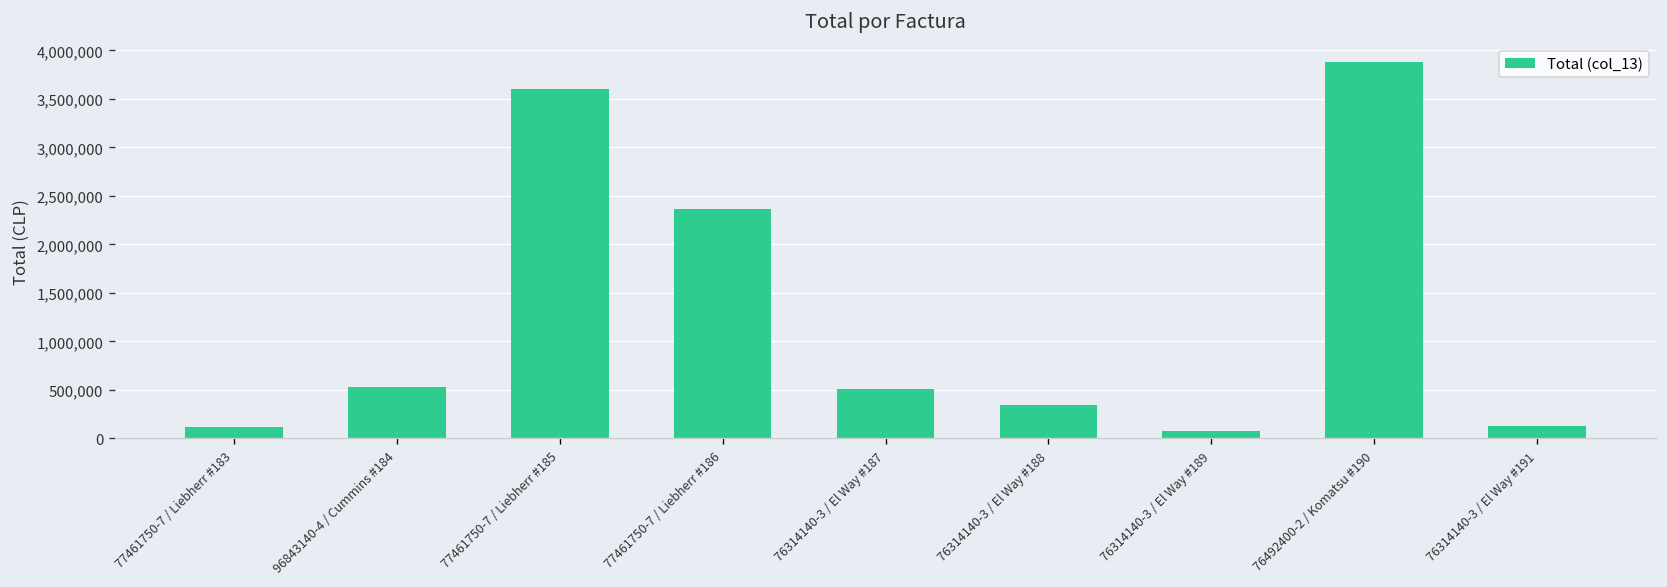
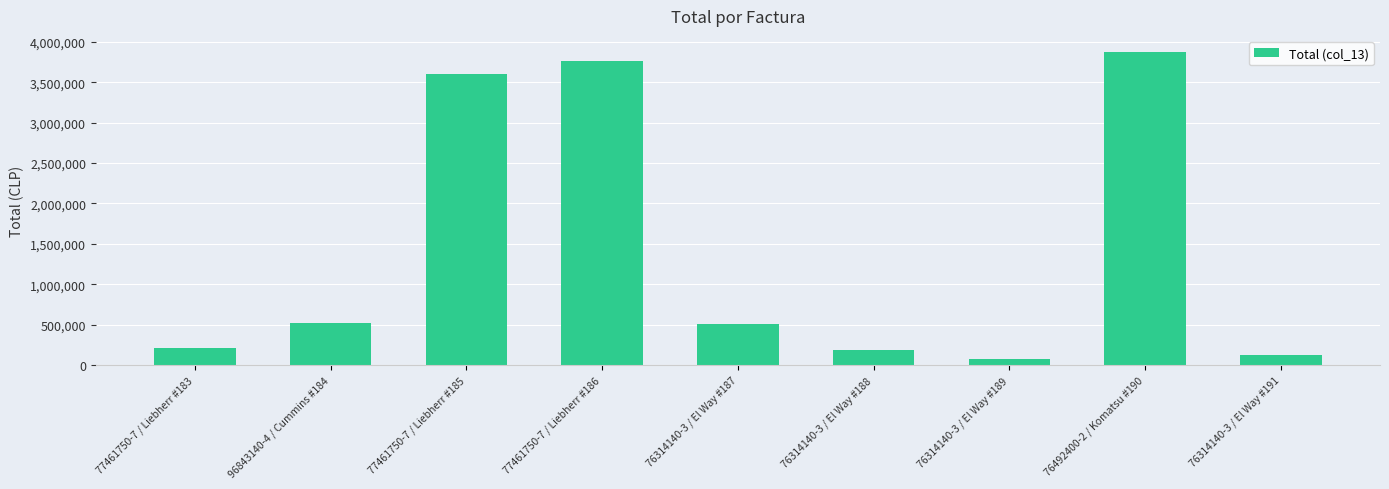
  {
-   "77461750-7 / Liebherr #183": "100,000",
+   "77461750-7 / Liebherr #183": "200,000",
    "96843140-4 / Cummins #184": "500,000",
    "77461750-7 / Liebherr #185": "3,600,000",
-   "77461750-7 / Liebherr #186": "2,400,000",
+   "77461750-7 / Liebherr #186": "3,800,000",
    "76314140-3 / El Way #187": "500,000",
-   "76314140-3 / El Way #188": "300,000",
+   "76314140-3 / El Way #188": "200,000",
    "76314140-3 / El Way #189": "100,000",
    "76492400-2 / Komatsu #190": "3,900,000",
    "76314140-3 / El Way #191": "100,000"
  }
